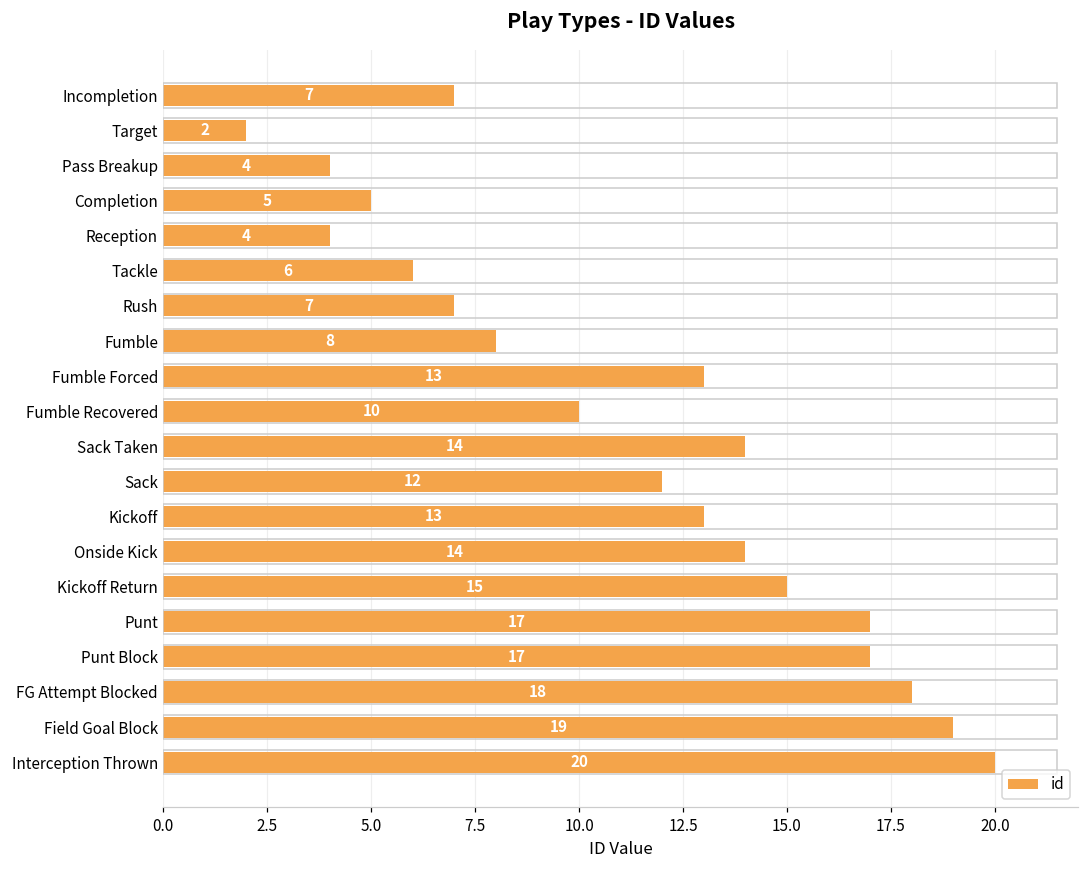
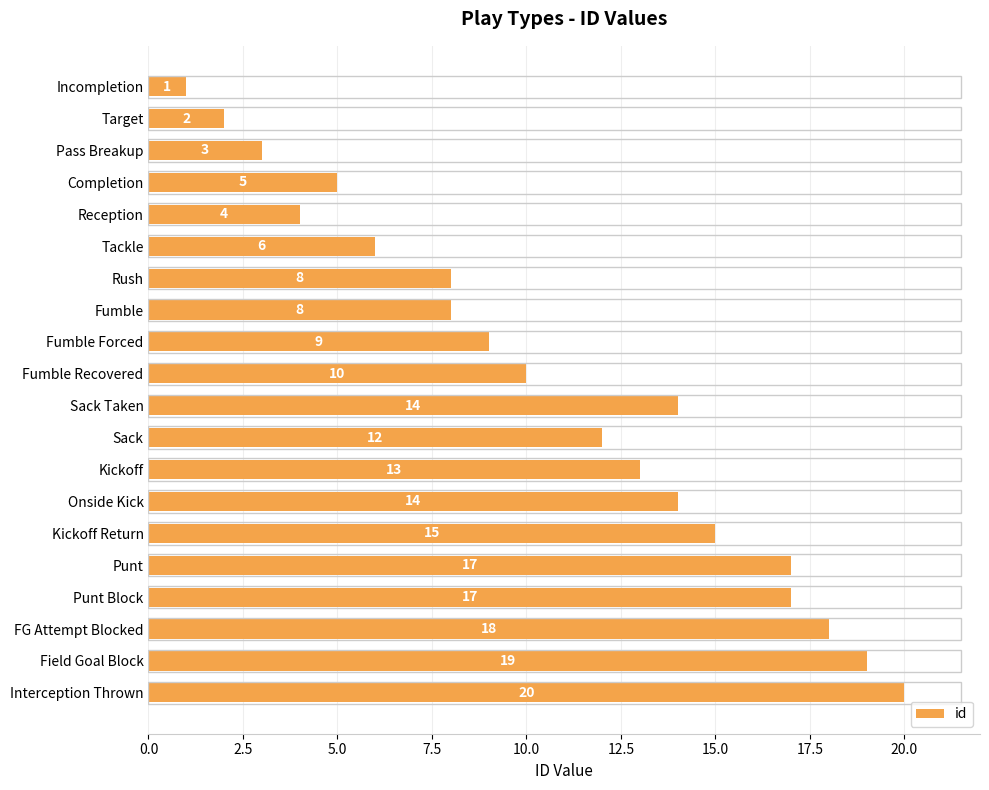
  {
-   "Incompletion": 7,
+   "Incompletion": 1,
    "Target": 2,
-   "Pass Breakup": 4,
+   "Pass Breakup": 3,
    "Completion": 5,
    "Reception": 4,
    "Tackle": 6,
-   "Rush": 7,
+   "Rush": 8,
    "Fumble": 8,
-   "Fumble Forced": 13,
+   "Fumble Forced": 9,
    "Fumble Recovered": 10,
    "Sack Taken": 14,
    "Sack": 12,
    "Kickoff": 13,
    "Onside Kick": 14,
    "Kickoff Return": 15,
    "Punt": 17,
    "Punt Block": 17,
    "FG Attempt Blocked": 18,
    "Field Goal Block": 19,
    "Interception Thrown": 20
  }
